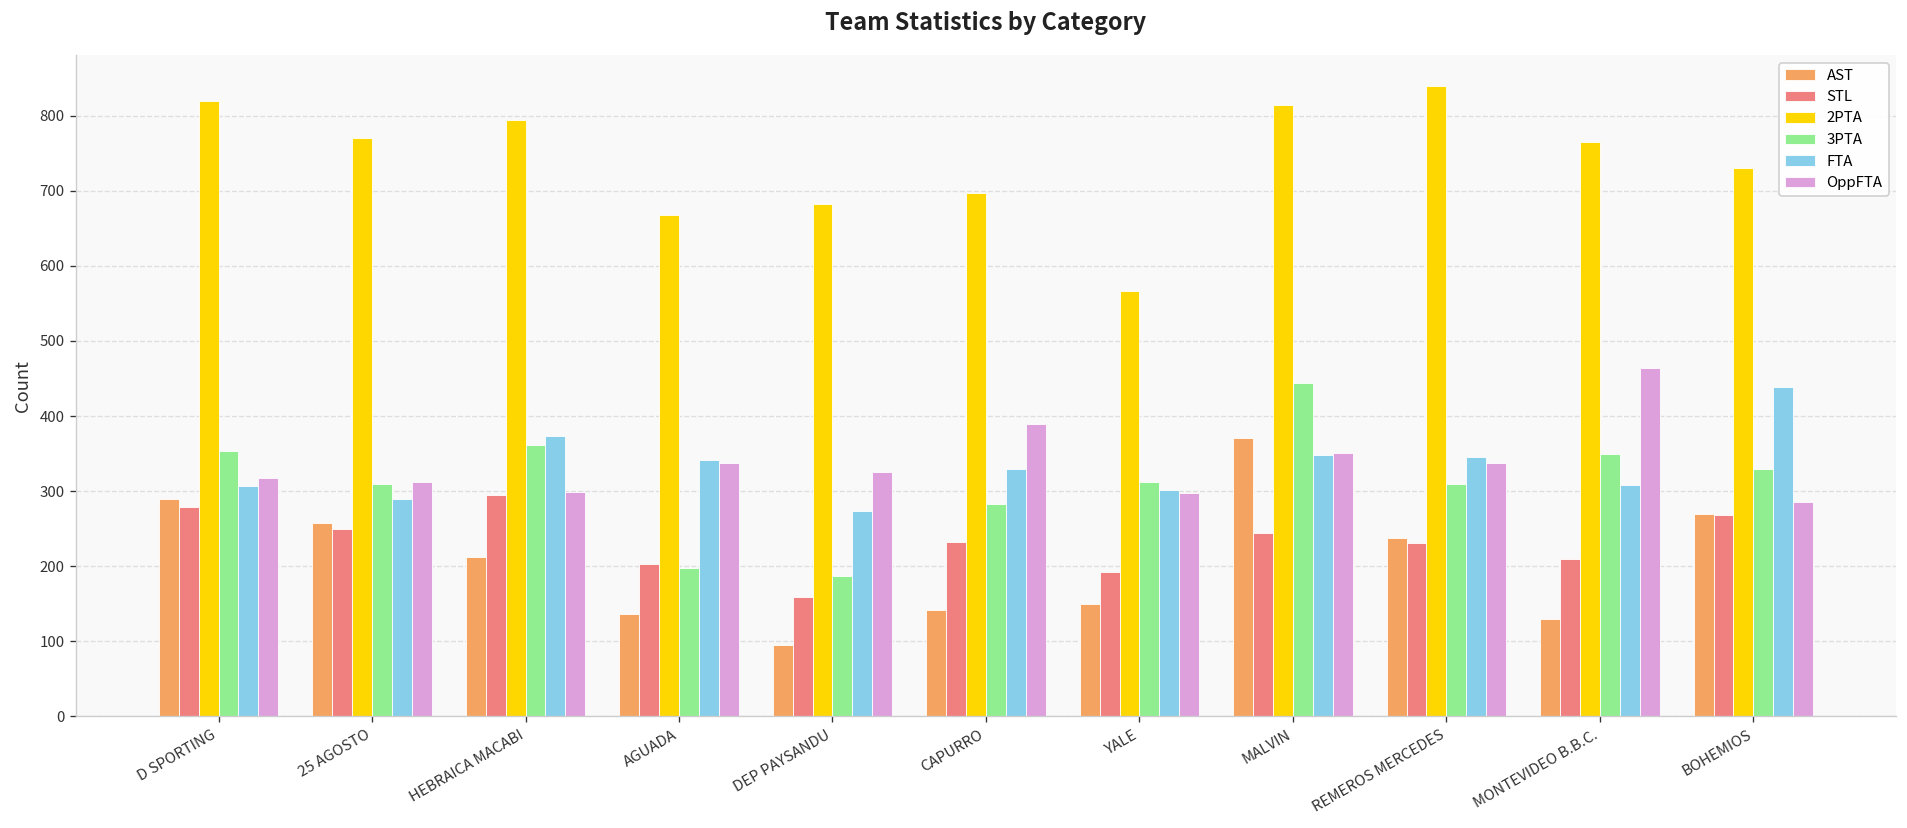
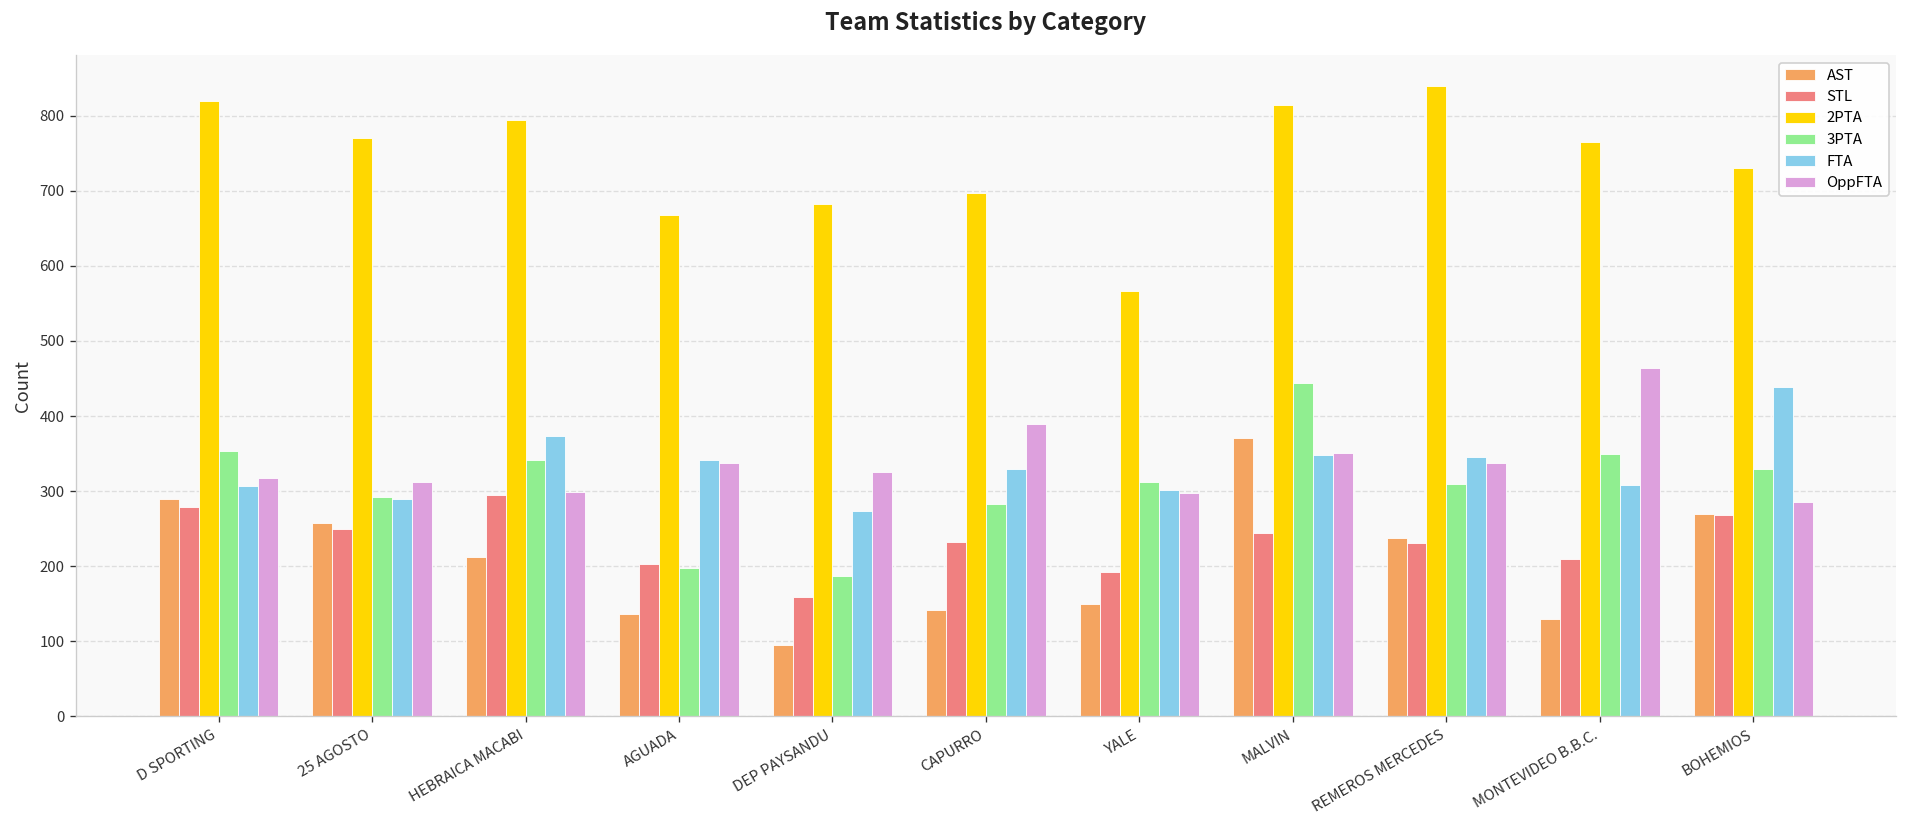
  {
    "2PTA": {
      "D SPORTING": 820,
      "25 AGOSTO": 770,
      "HEBRAICA MACABI": 790,
      "AGUADA": 670,
      "DEP PAYSANDU": 680,
      "CAPURRO": 700,
      "YALE": 570,
      "MALVIN": 820,
      "REMEROS MERCEDES": 840,
      "MONTEVIDEO B.B.C.": 770,
      "BOHEMIOS": 730
    },
    "3PTA": {
      "D SPORTING": 350,
-     "25 AGOSTO": 310,
-     "HEBRAICA MACABI": 360,
+     "25 AGOSTO": 290,
+     "HEBRAICA MACABI": 340,
      "AGUADA": 200,
      "DEP PAYSANDU": 190,
      "CAPURRO": 280,
      "YALE": 310,
      "MALVIN": 440,
      "REMEROS MERCEDES": 310,
      "MONTEVIDEO B.B.C.": 350,
      "BOHEMIOS": 330
    },
    "FTA": {
      "D SPORTING": 310,
      "25 AGOSTO": 290,
      "HEBRAICA MACABI": 370,
      "AGUADA": 340,
      "DEP PAYSANDU": 270,
      "CAPURRO": 330,
      "YALE": 300,
      "MALVIN": 350,
      "REMEROS MERCEDES": 350,
      "MONTEVIDEO B.B.C.": 310,
      "BOHEMIOS": 440
    },
    "OppFTA": {
      "D SPORTING": 320,
      "25 AGOSTO": 310,
      "HEBRAICA MACABI": 300,
      "AGUADA": 340,
      "DEP PAYSANDU": 330,
      "CAPURRO": 390,
      "YALE": 300,
      "MALVIN": 350,
      "REMEROS MERCEDES": 340,
      "MONTEVIDEO B.B.C.": 460,
      "BOHEMIOS": 290
    }
  }
